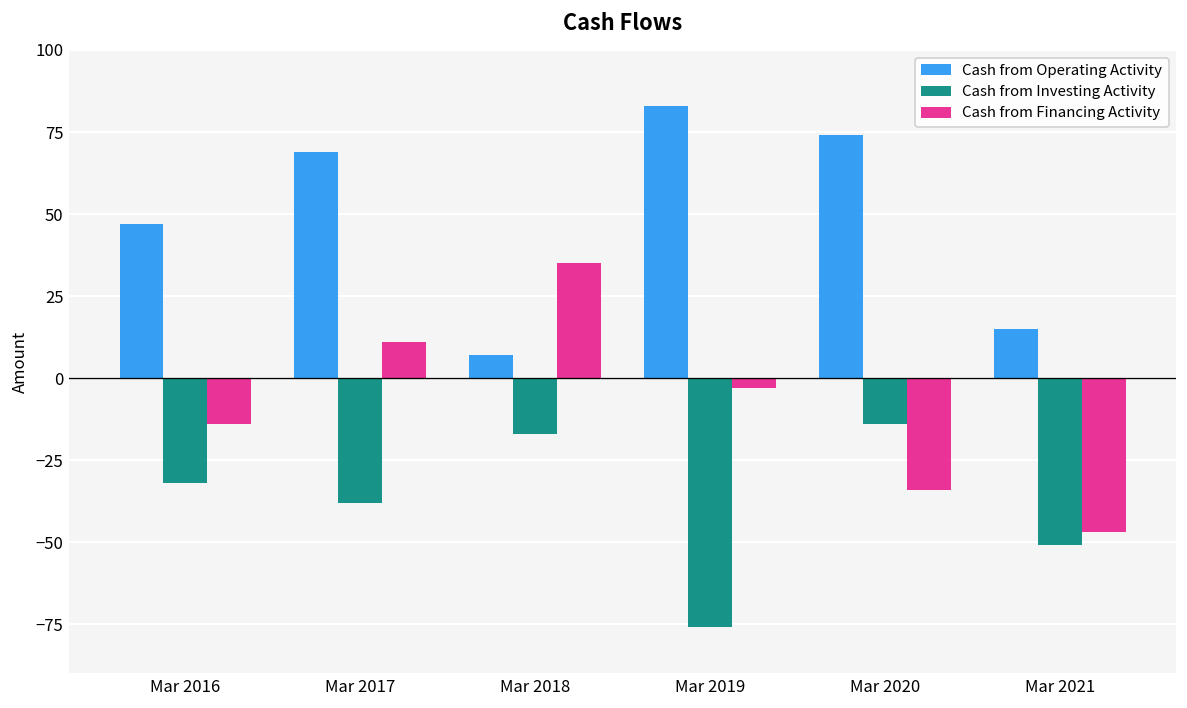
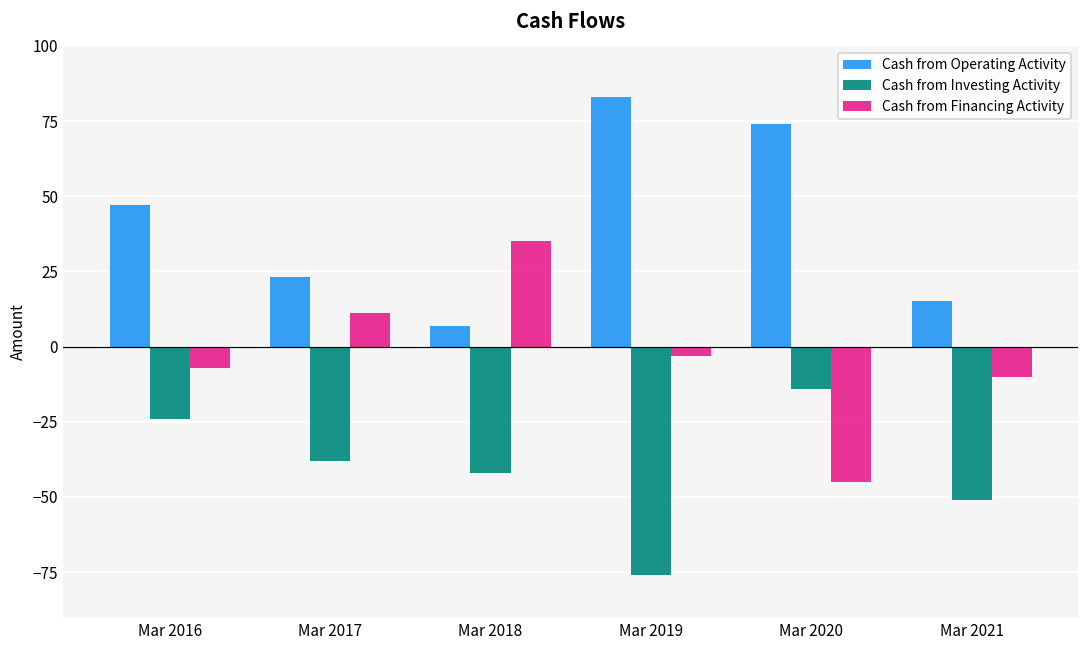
  {
    "Cash from Operating Activity": {
      "Mar 2016": 47,
-     "Mar 2017": 69,
+     "Mar 2017": 23,
      "Mar 2018": 7,
      "Mar 2019": 83,
      "Mar 2020": 74,
      "Mar 2021": 15
    },
    "Cash from Investing Activity": {
-     "Mar 2016": -32,
+     "Mar 2016": -24,
      "Mar 2017": -38,
-     "Mar 2018": -17,
+     "Mar 2018": -42,
      "Mar 2019": -76,
      "Mar 2020": -14,
      "Mar 2021": -51
    },
    "Cash from Financing Activity": {
-     "Mar 2016": -14,
+     "Mar 2016": -7,
      "Mar 2017": 11,
      "Mar 2018": 35,
      "Mar 2019": -3,
-     "Mar 2020": -34,
-     "Mar 2021": -47
+     "Mar 2020": -45,
+     "Mar 2021": -10
    }
  }
